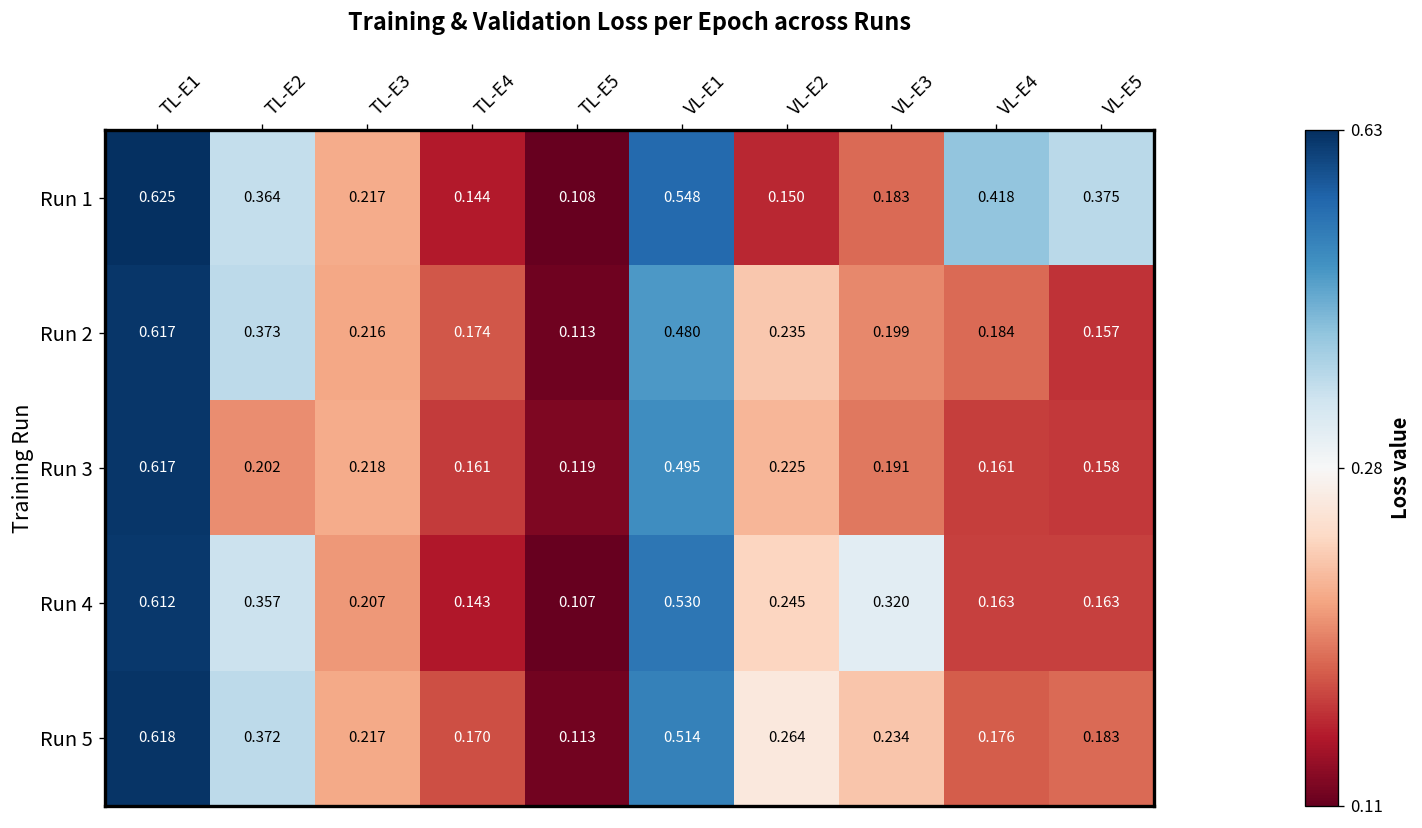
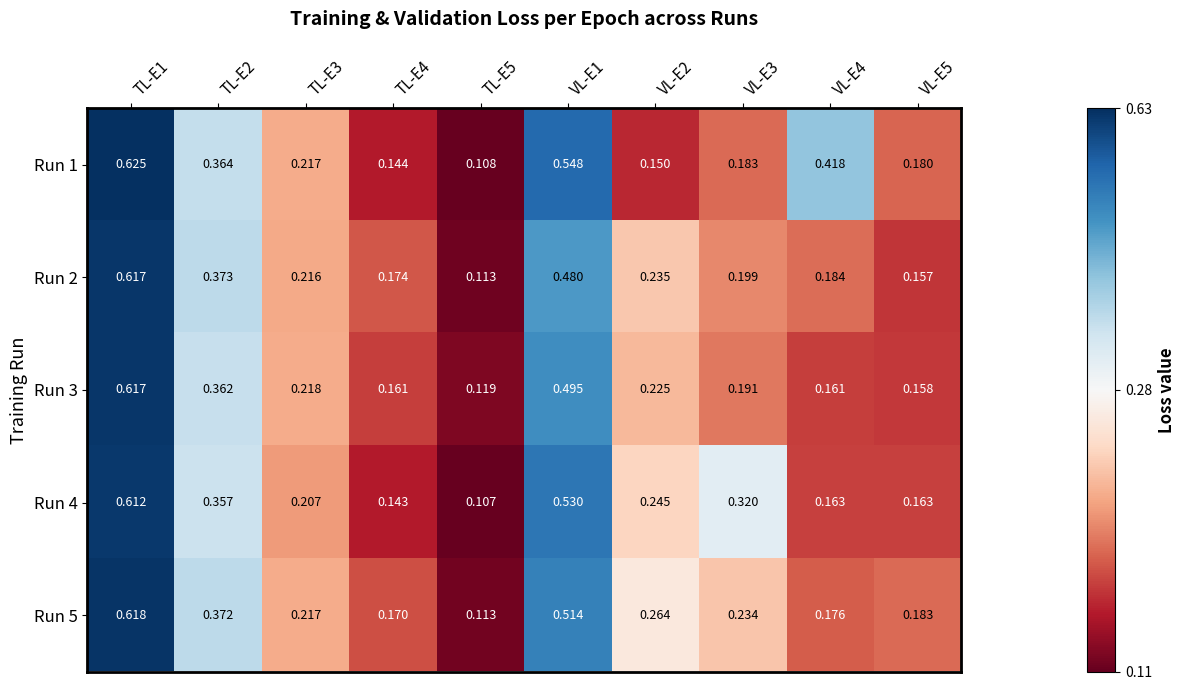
  {
    "Run 1": {
      "TL-E1": 0.625,
      "TL-E2": 0.364,
      "TL-E3": 0.217,
      "TL-E4": 0.144,
      "TL-E5": 0.108,
      "VL-E1": 0.548,
      "VL-E2": 0.150,
      "VL-E3": 0.183,
      "VL-E4": 0.418,
-     "VL-E5": 0.375
+     "VL-E5": 0.180
    },
    "Run 2": {
      "TL-E1": 0.617,
      "TL-E2": 0.373,
      "TL-E3": 0.216,
      "TL-E4": 0.174,
      "TL-E5": 0.113,
      "VL-E1": 0.480,
      "VL-E2": 0.235,
      "VL-E3": 0.199,
      "VL-E4": 0.184,
      "VL-E5": 0.157
    },
    "Run 3": {
      "TL-E1": 0.617,
-     "TL-E2": 0.202,
+     "TL-E2": 0.362,
      "TL-E3": 0.218,
      "TL-E4": 0.161,
      "TL-E5": 0.119,
      "VL-E1": 0.495,
      "VL-E2": 0.225,
      "VL-E3": 0.191,
      "VL-E4": 0.161,
      "VL-E5": 0.158
    },
    "Run 4": {
      "TL-E1": 0.612,
      "TL-E2": 0.357,
      "TL-E3": 0.207,
      "TL-E4": 0.143,
      "TL-E5": 0.107,
      "VL-E1": 0.530,
      "VL-E2": 0.245,
      "VL-E3": 0.320,
      "VL-E4": 0.163,
      "VL-E5": 0.163
    },
    "Run 5": {
      "TL-E1": 0.618,
      "TL-E2": 0.372,
      "TL-E3": 0.217,
      "TL-E4": 0.170,
      "TL-E5": 0.113,
      "VL-E1": 0.514,
      "VL-E2": 0.264,
      "VL-E3": 0.234,
      "VL-E4": 0.176,
      "VL-E5": 0.183
    }
  }
